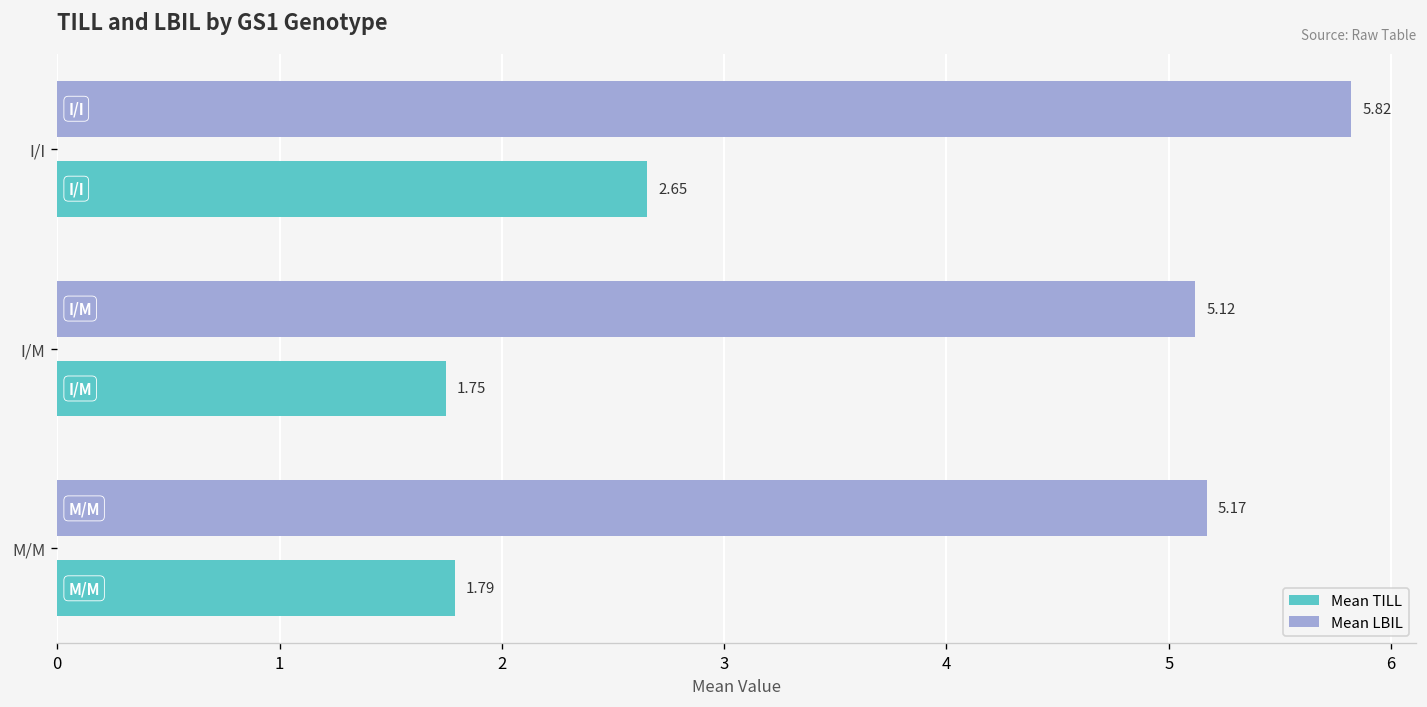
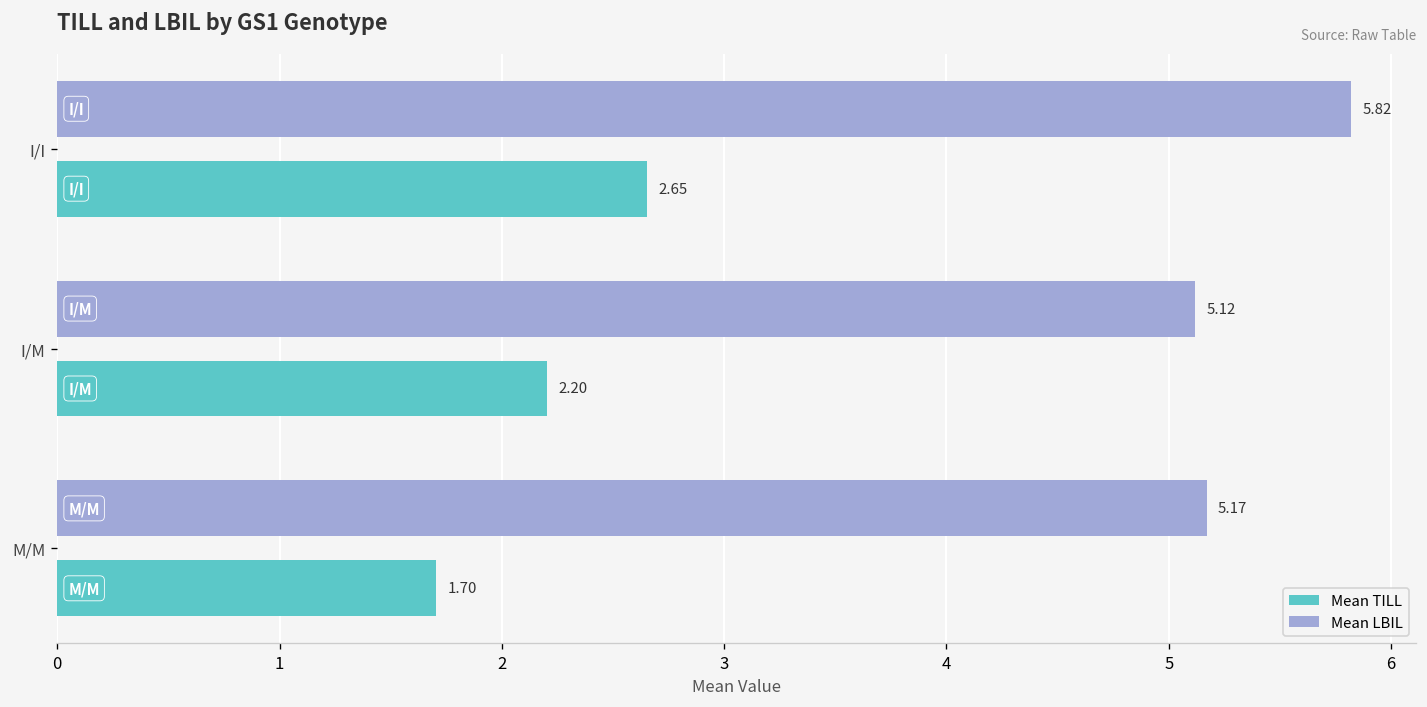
  {
    "Mean TILL": {
      "I/I": 2.65,
-     "I/M": 1.75,
-     "M/M": 1.79
+     "I/M": 2.20,
+     "M/M": 1.70
    },
    "Mean LBIL": {
      "I/I": 5.82,
      "I/M": 5.12,
      "M/M": 5.17
    }
  }
